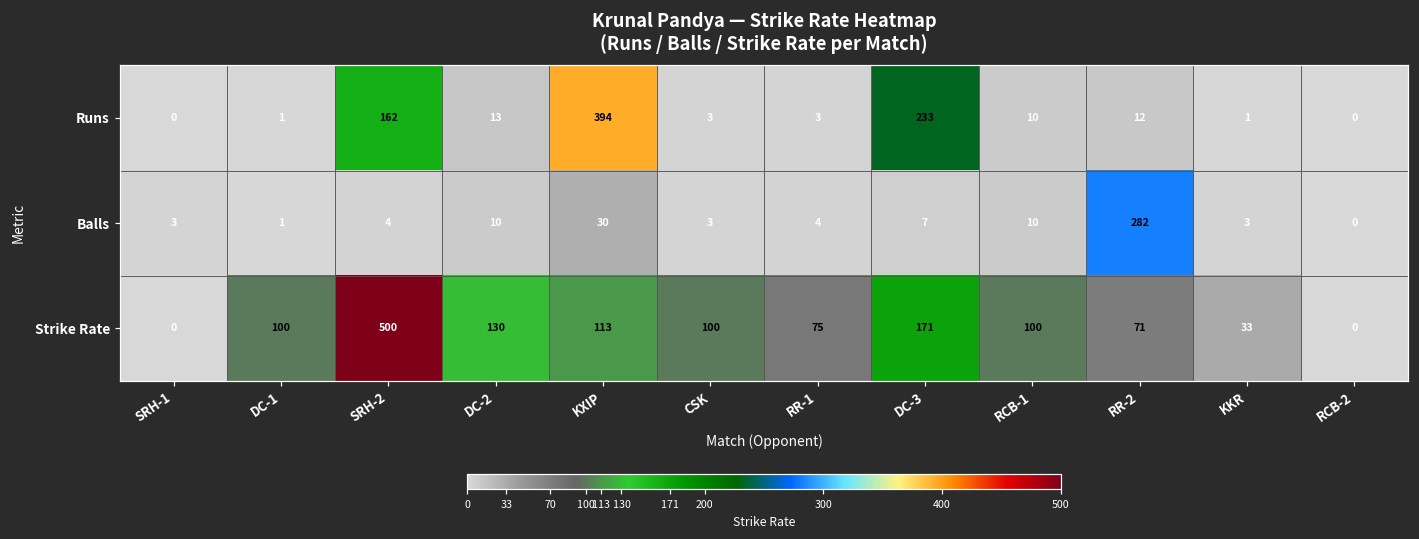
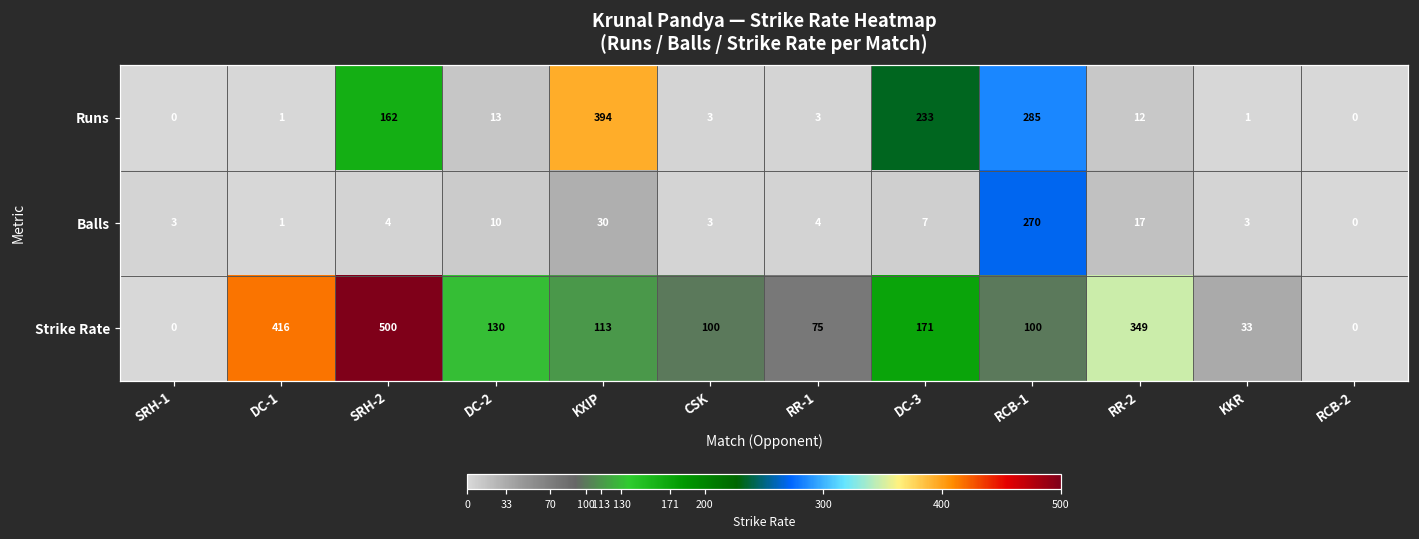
  {
    "Runs": {
      "SRH-2": 162,
      "DC-2": 13,
      "KXIP": 394,
      "DC-3": 233,
-     "RCB-1": 10,
+     "RCB-1": 285,
      "RR-2": 12
    },
    "Balls": {
      "DC-2": 10,
      "KXIP": 30,
      "DC-3": 7,
-     "RCB-1": 10,
-     "RR-2": 282
+     "RCB-1": 270,
+     "RR-2": 17
    },
    "Strike Rate": {
-     "DC-1": 100,
+     "DC-1": 416,
      "SRH-2": 500,
      "DC-2": 130,
      "KXIP": 113,
      "CSK": 100,
      "RR-1": 75,
      "DC-3": 171,
      "RCB-1": 100,
-     "RR-2": 71,
+     "RR-2": 349,
      "KKR": 33
    }
  }
